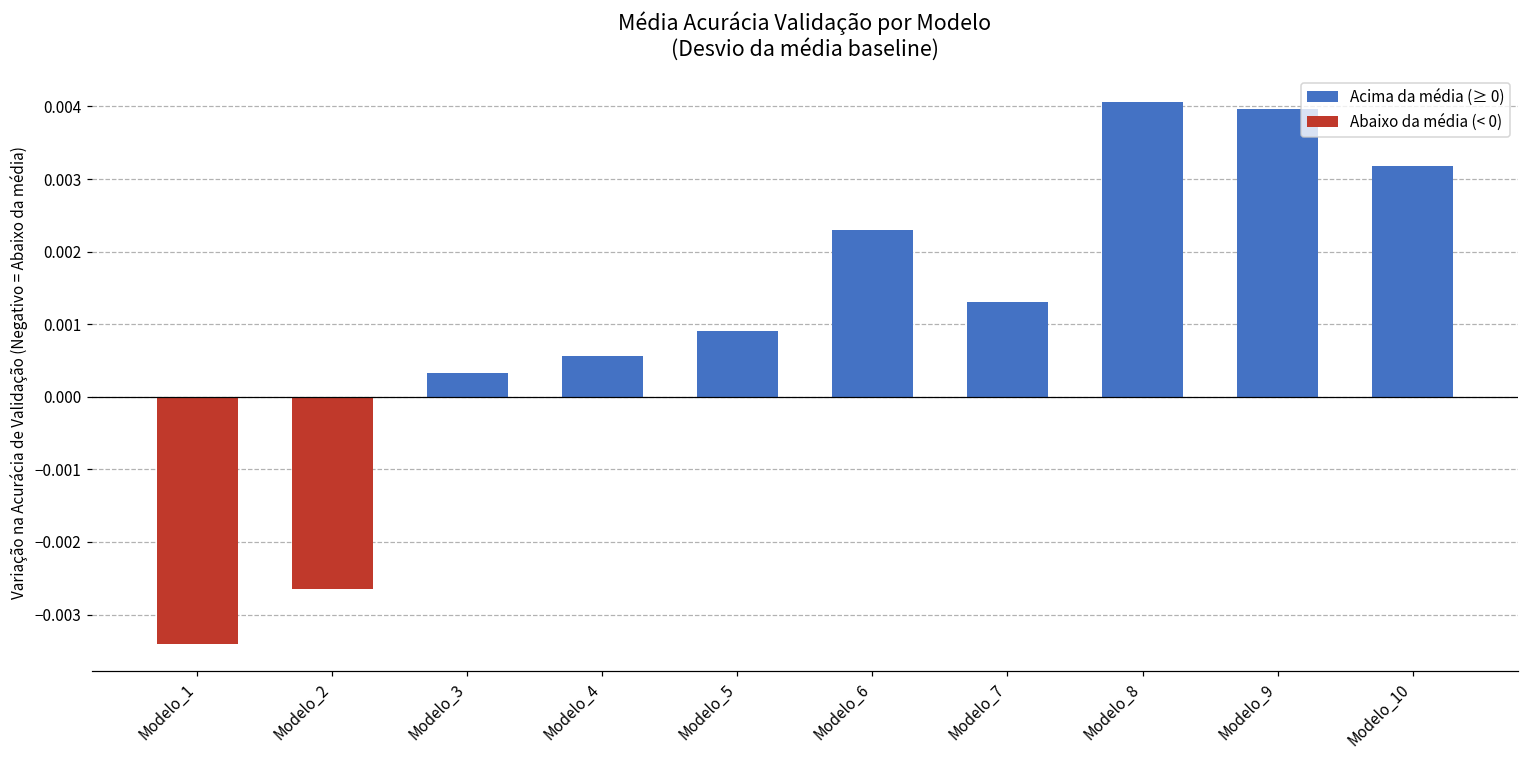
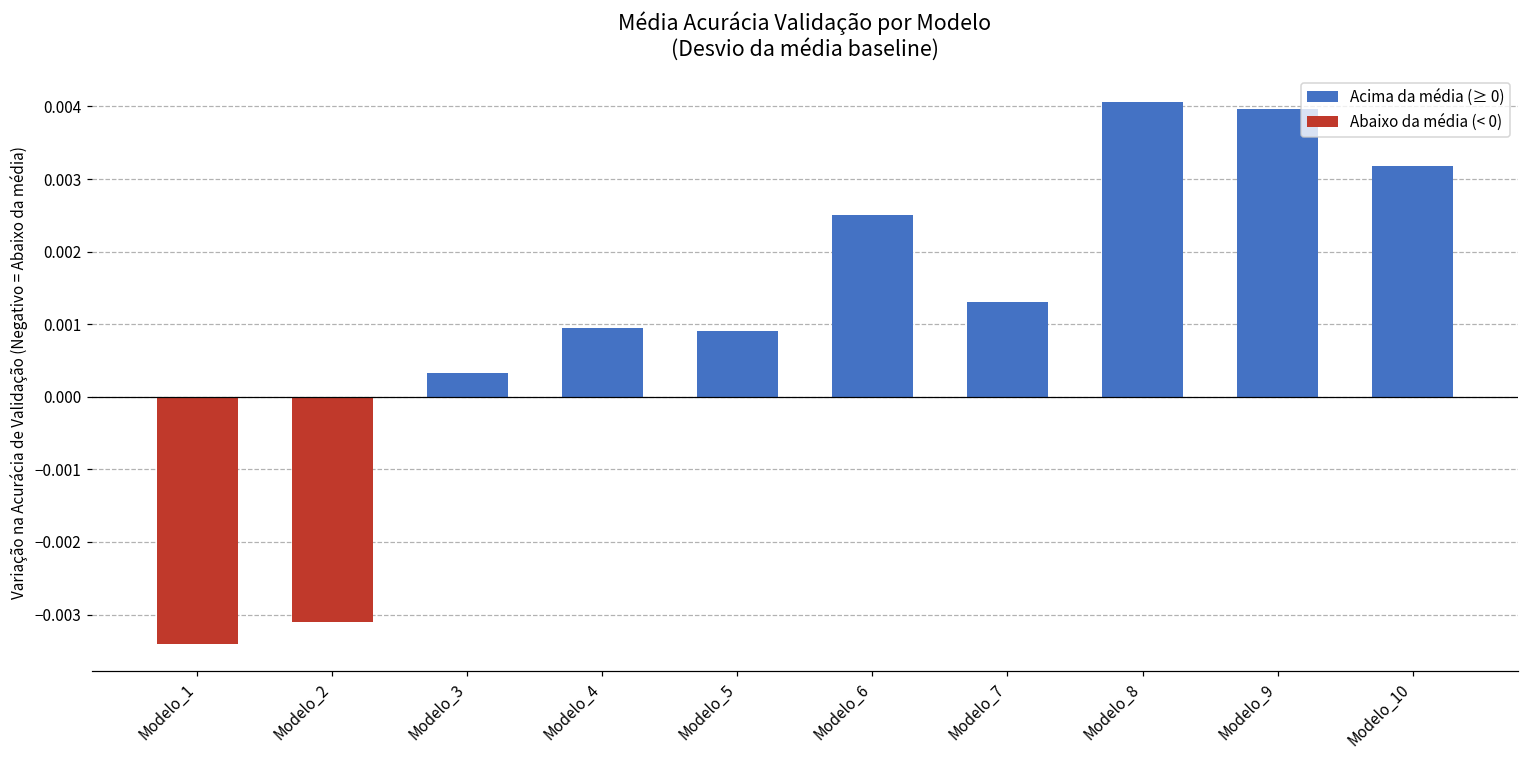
  {
    "Modelo_1": -0.0034,
-   "Modelo_2": -0.0026,
+   "Modelo_2": -0.0031,
    "Modelo_3": 0.0003,
-   "Modelo_4": 0.0006,
+   "Modelo_4": 0.0010,
    "Modelo_5": 0.0009,
-   "Modelo_6": 0.0023,
+   "Modelo_6": 0.0025,
    "Modelo_7": 0.0013,
    "Modelo_8": 0.0041,
    "Modelo_9": 0.0040,
    "Modelo_10": 0.0032
  }
